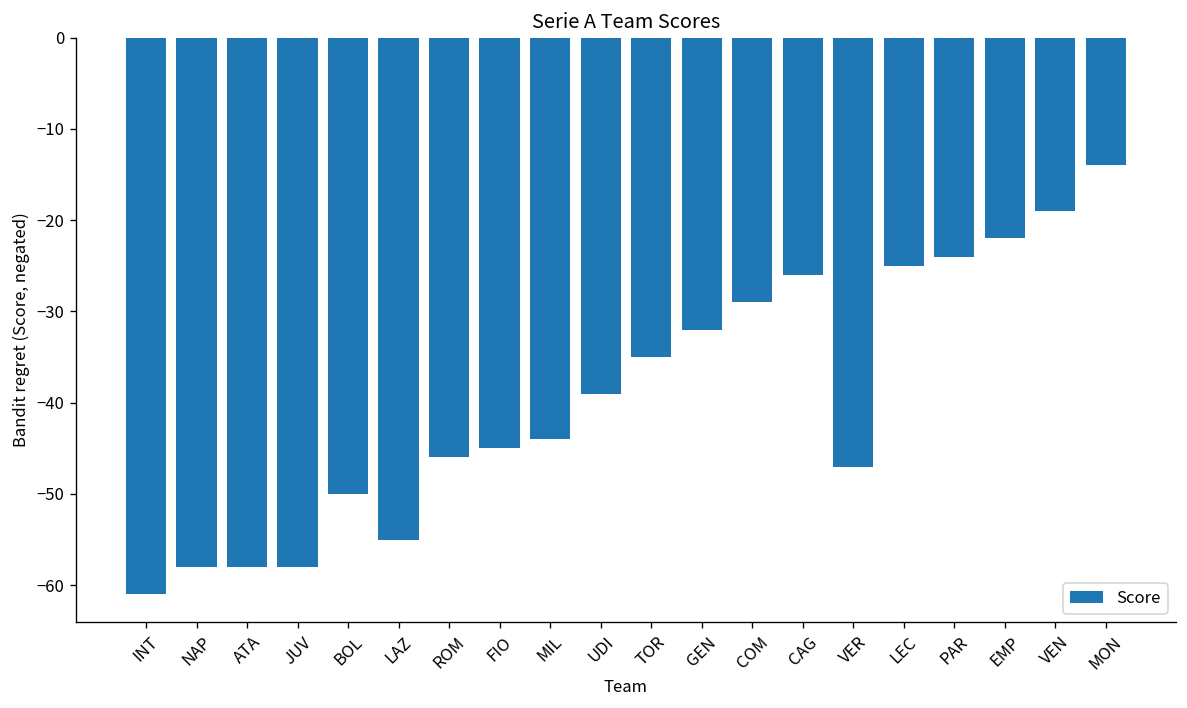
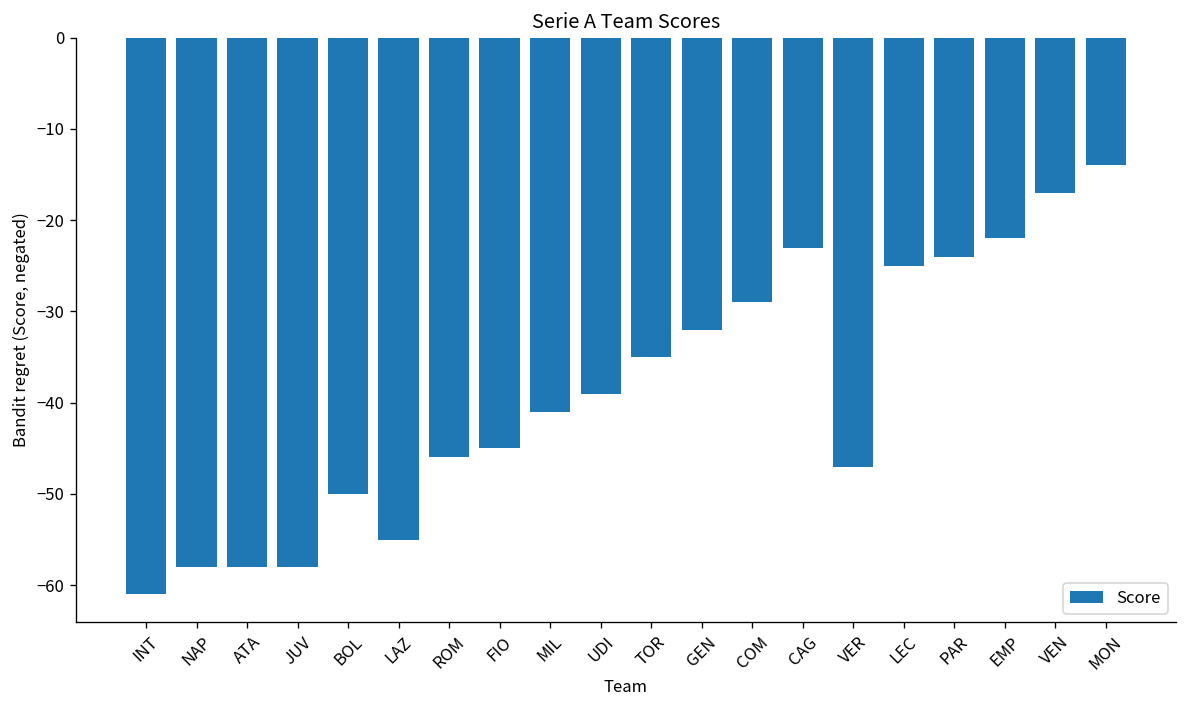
  {
    "INT": -61,
    "NAP": -58,
    "ATA": -58,
    "JUV": -58,
    "BOL": -50,
    "LAZ": -55,
    "ROM": -46,
    "FIO": -45,
-   "MIL": -44,
+   "MIL": -41,
    "UDI": -39,
    "TOR": -35,
    "GEN": -32,
    "COM": -29,
-   "CAG": -26,
+   "CAG": -23,
    "VER": -47,
    "LEC": -25,
    "PAR": -24,
    "EMP": -22,
-   "VEN": -19,
+   "VEN": -17,
    "MON": -14
  }
